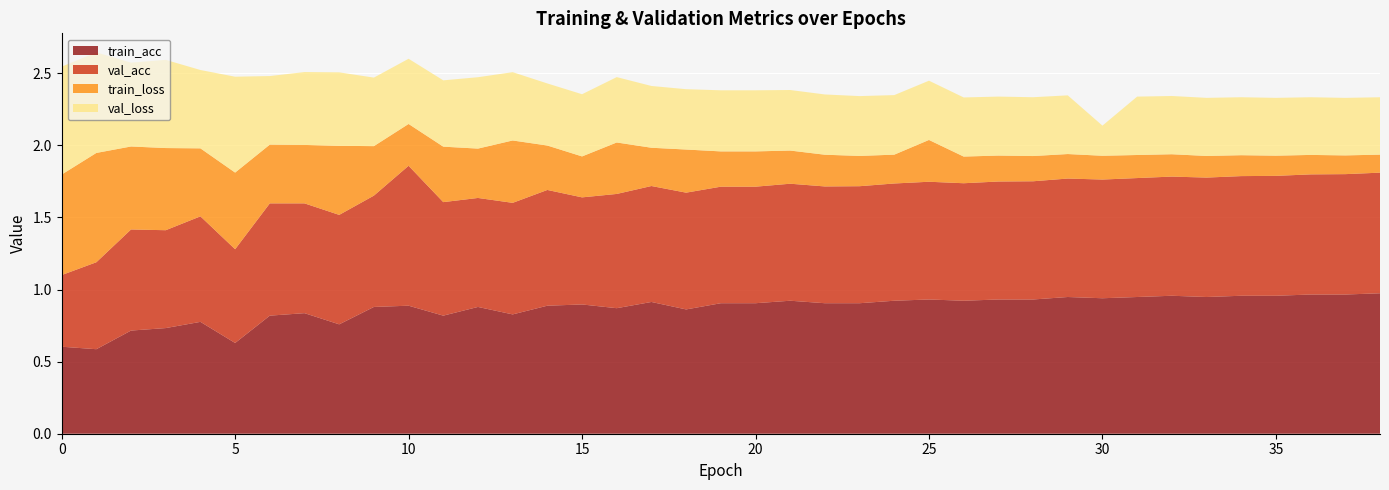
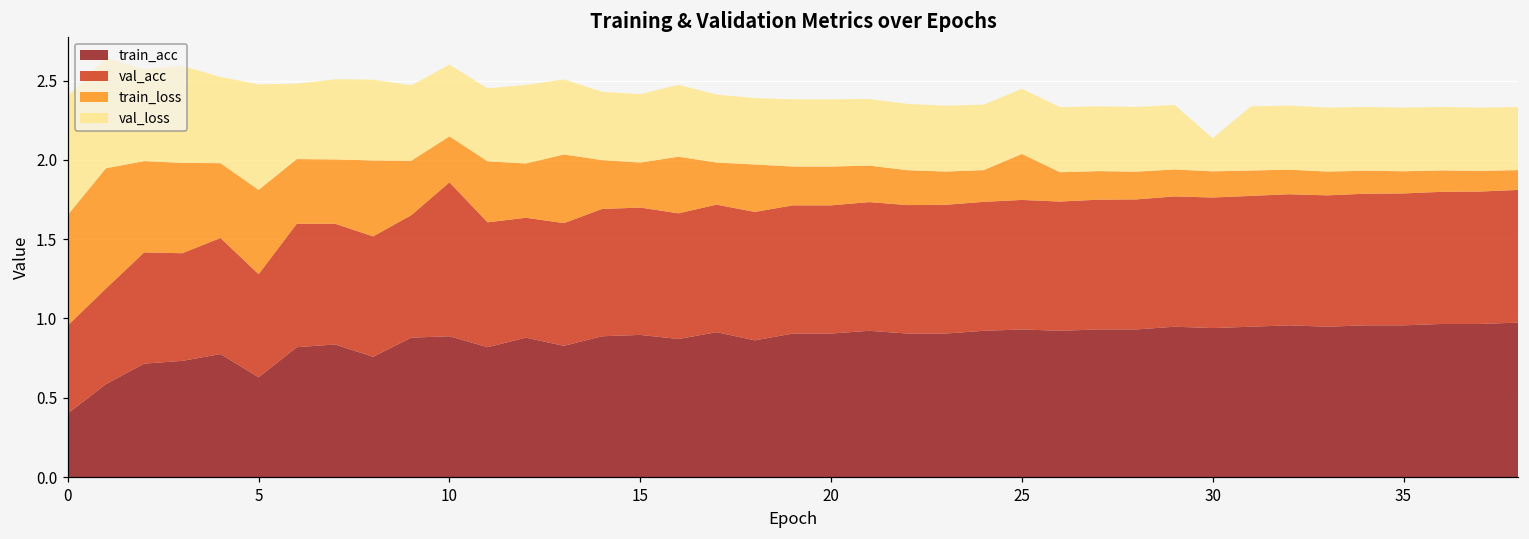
  {
    "train_acc": {
-     "0": 0.60,
+     "0": 0.40,
      "5": 0.63,
      "10": 0.89,
      "15": 0.90,
      "20": 0.91,
      "25": 0.93,
      "30": 0.94,
      "35": 0.96
    },
    "val_acc": {
-     "0": 0.50,
+     "0": 0.55,
      "5": 0.65,
      "10": 0.97,
-     "15": 0.74,
+     "15": 0.80,
      "20": 0.81,
      "25": 0.82,
      "30": 0.82,
      "35": 0.83
    },
    "train_loss": {
      "0": 0.70,
      "5": 0.53,
      "10": 0.29,
      "15": 0.28,
      "20": 0.24,
      "25": 0.29,
      "30": 0.17,
      "35": 0.14
    },
    "val_loss": {
      "0": 0.75,
      "5": 0.67,
      "10": 0.45,
      "15": 0.43,
      "20": 0.42,
      "25": 0.41,
      "30": 0.21,
      "35": 0.40
    }
  }
